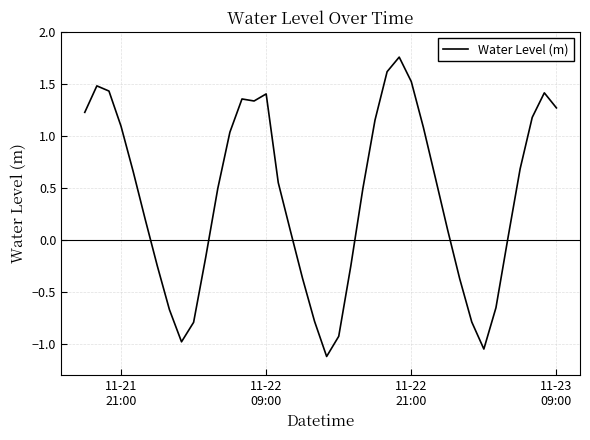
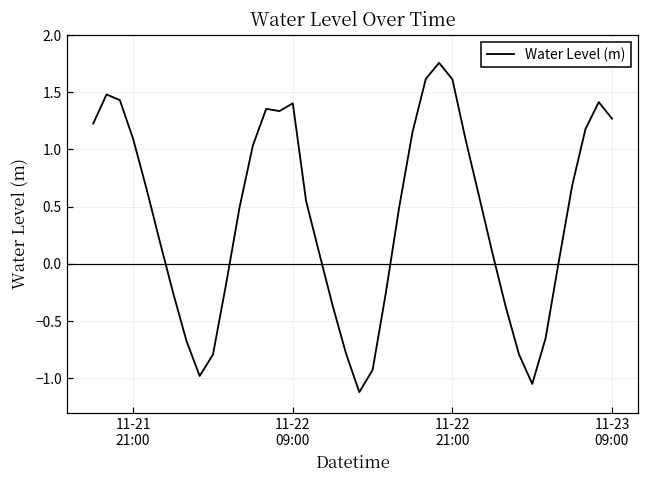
  {
    "11-21 21:00": 1.09,
    "11-22 09:00": 1.40,
-   "11-22 21:00": 1.52,
+   "11-22 21:00": 1.61,
    "11-23 09:00": 1.27
  }
